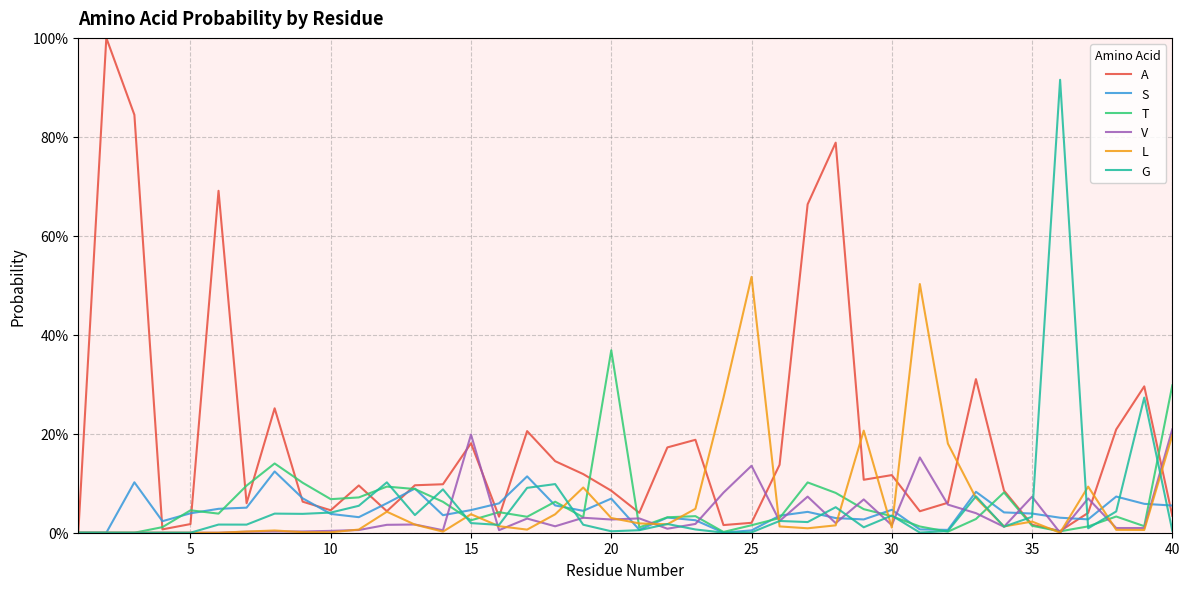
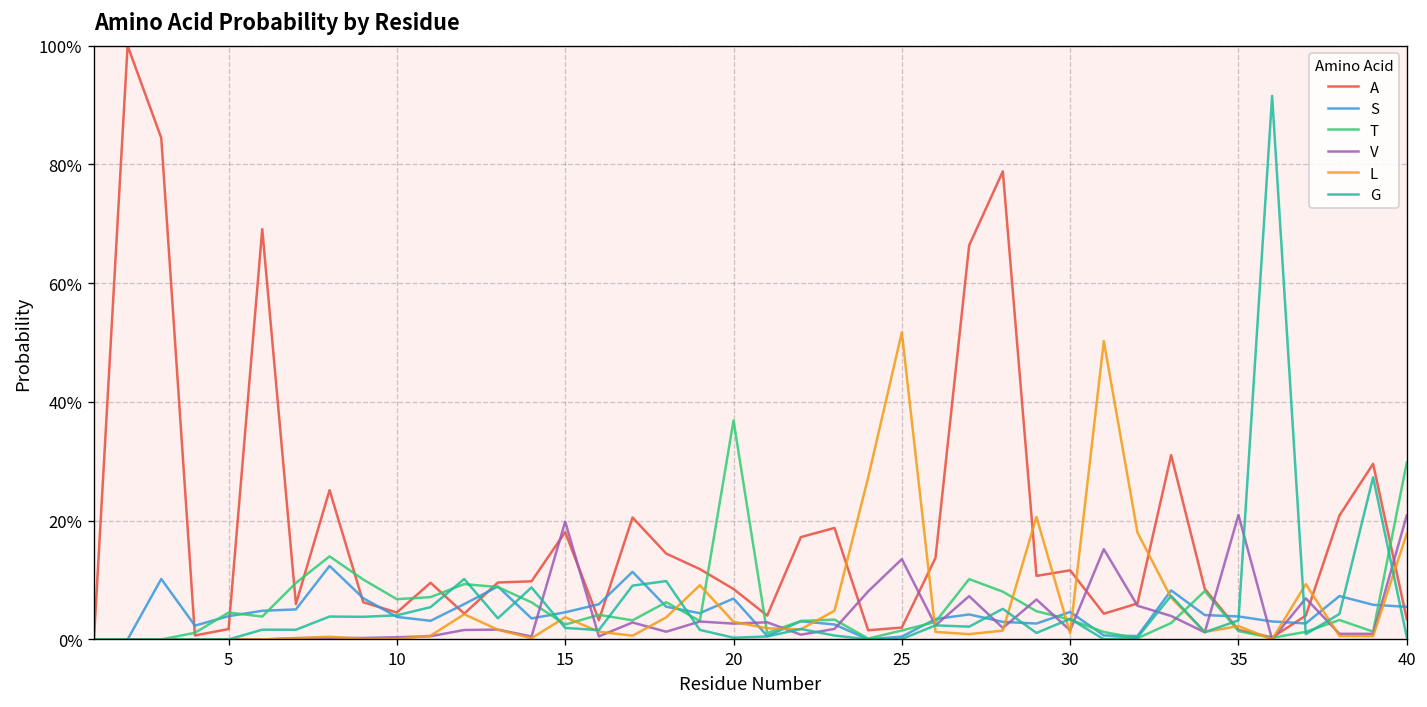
  {
    "A": {
      "5": "2%",
      "15": "18%",
      "20": "8%",
      "30": "12%",
      "40": "3%"
    },
    "S": {
      "5": "4%",
      "15": "5%",
      "20": "7%",
      "30": "5%",
      "35": "4%",
      "40": "5%"
    },
    "V": {
      "15": "20%",
      "25": "14%",
-     "35": "7%",
+     "35": "21%",
      "40": "21%"
    },
    "L": {
      "15": "4%",
      "25": "52%",
      "35": "2%",
-     "40": "20%"
+     "40": "18%"
    }
  }
